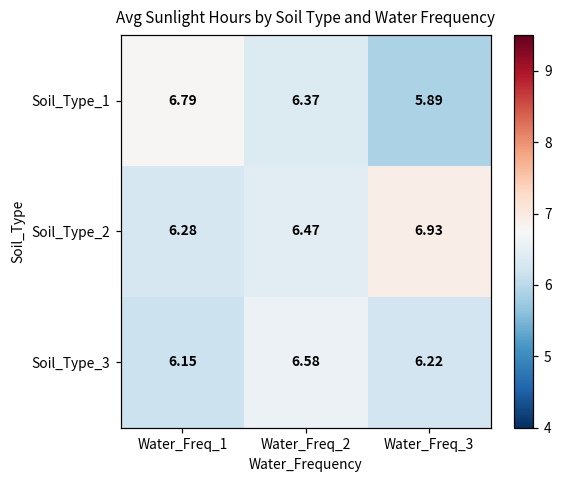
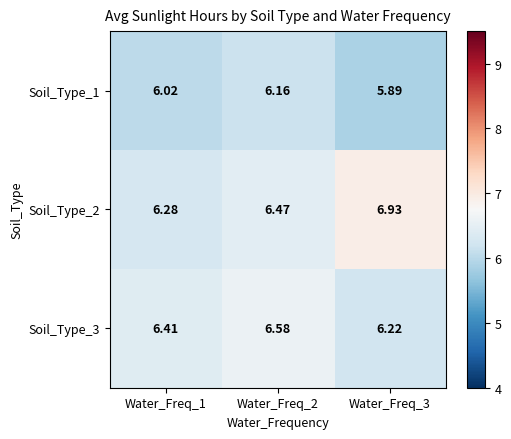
  {
    "Soil_Type_1": {
-     "Water_Freq_1": 6.79,
-     "Water_Freq_2": 6.37,
+     "Water_Freq_1": 6.02,
+     "Water_Freq_2": 6.16,
      "Water_Freq_3": 5.89
    },
    "Soil_Type_2": {
      "Water_Freq_1": 6.28,
      "Water_Freq_2": 6.47,
      "Water_Freq_3": 6.93
    },
    "Soil_Type_3": {
-     "Water_Freq_1": 6.15,
+     "Water_Freq_1": 6.41,
      "Water_Freq_2": 6.58,
      "Water_Freq_3": 6.22
    }
  }
